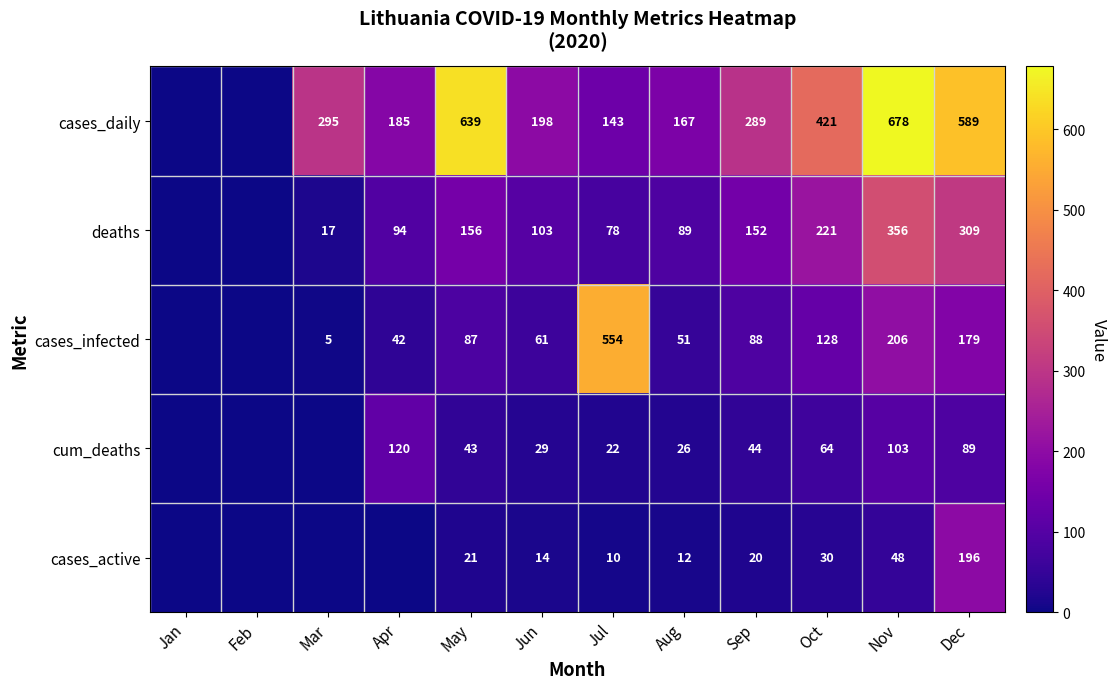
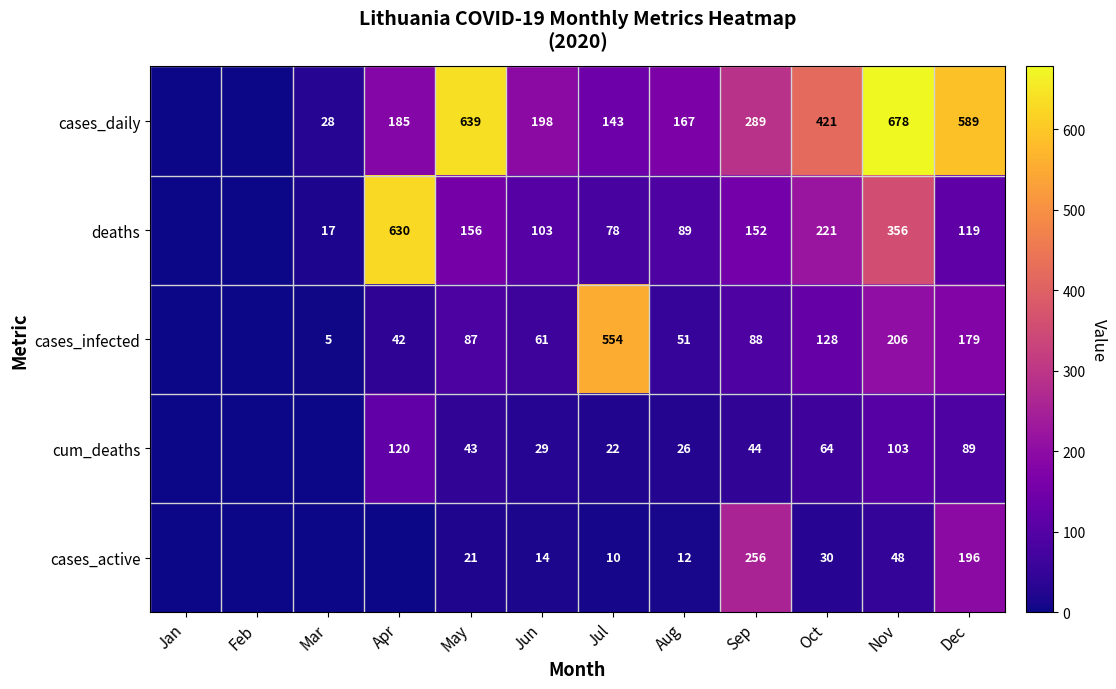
  {
    "cases_daily": {
-     "Mar": 295,
+     "Mar": 28,
      "Apr": 185,
      "May": 639,
      "Jun": 198,
      "Jul": 143,
      "Aug": 167,
      "Sep": 289,
      "Oct": 421,
      "Nov": 678,
      "Dec": 589
    },
    "deaths": {
      "Mar": 17,
-     "Apr": 94,
+     "Apr": 630,
      "May": 156,
      "Jun": 103,
      "Jul": 78,
      "Aug": 89,
      "Sep": 152,
      "Oct": 221,
      "Nov": 356,
-     "Dec": 309
+     "Dec": 119
    },
    "cases_infected": {
      "Mar": 5,
      "Apr": 42,
      "May": 87,
      "Jun": 61,
      "Jul": 554,
      "Aug": 51,
      "Sep": 88,
      "Oct": 128,
      "Nov": 206,
      "Dec": 179
    },
    "cum_deaths": {
      "Apr": 120,
      "May": 43,
      "Jun": 29,
      "Jul": 22,
      "Aug": 26,
      "Sep": 44,
      "Oct": 64,
      "Nov": 103,
      "Dec": 89
    },
    "cases_active": {
      "May": 21,
      "Jun": 14,
      "Jul": 10,
      "Aug": 12,
-     "Sep": 20,
+     "Sep": 256,
      "Oct": 30,
      "Nov": 48,
      "Dec": 196
    }
  }
